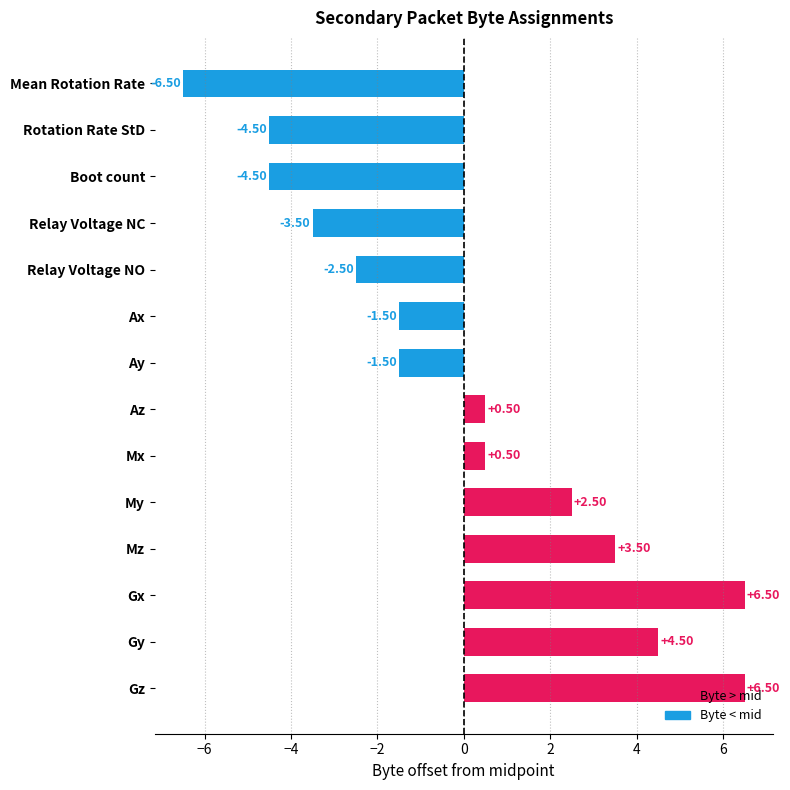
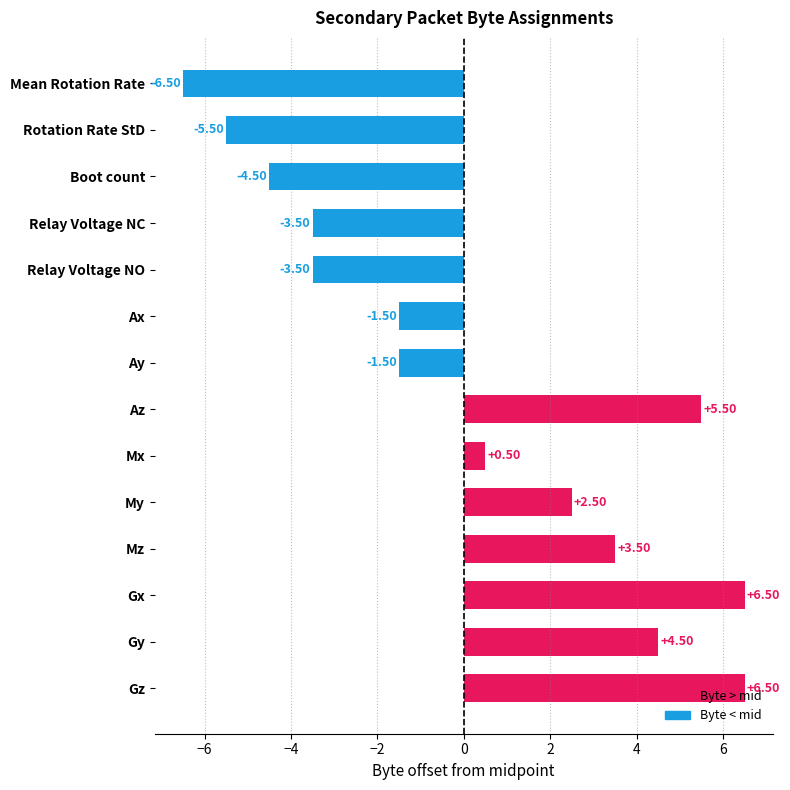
  {
    "Mean Rotation Rate": "-6.50",
-   "Rotation Rate StD": "-4.50",
+   "Rotation Rate StD": "-5.50",
    "Boot count": "-4.50",
    "Relay Voltage NC": "-3.50",
-   "Relay Voltage NO": "-2.50",
+   "Relay Voltage NO": "-3.50",
    "Ax": "-1.50",
    "Ay": "-1.50",
-   "Az": "+0.50",
+   "Az": "+5.50",
    "Mx": "+0.50",
    "My": "+2.50",
    "Mz": "+3.50",
    "Gx": "+6.50",
    "Gy": "+4.50",
    "Gz": "+6.50"
  }
